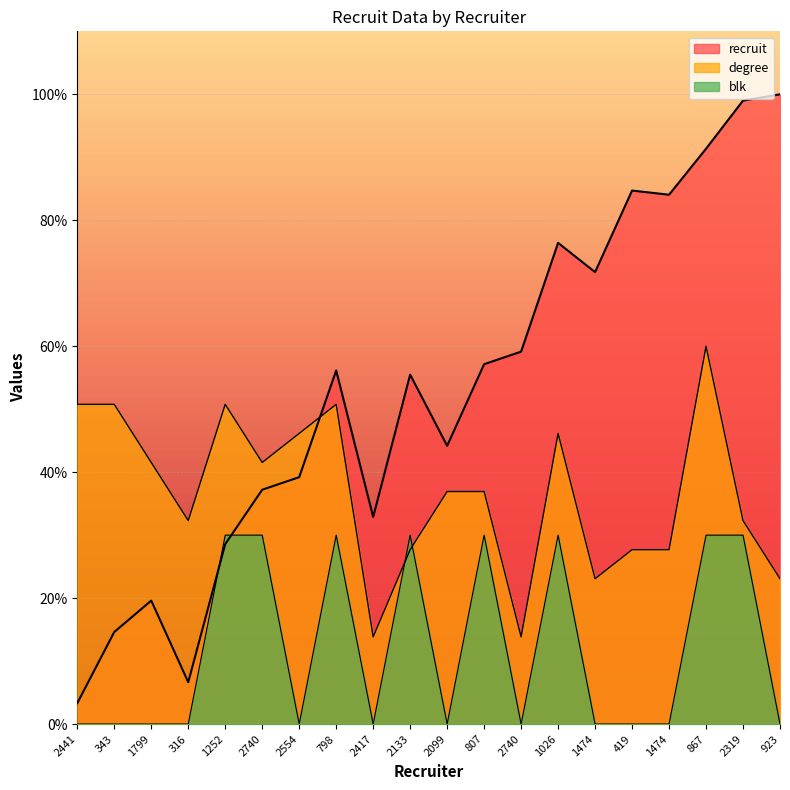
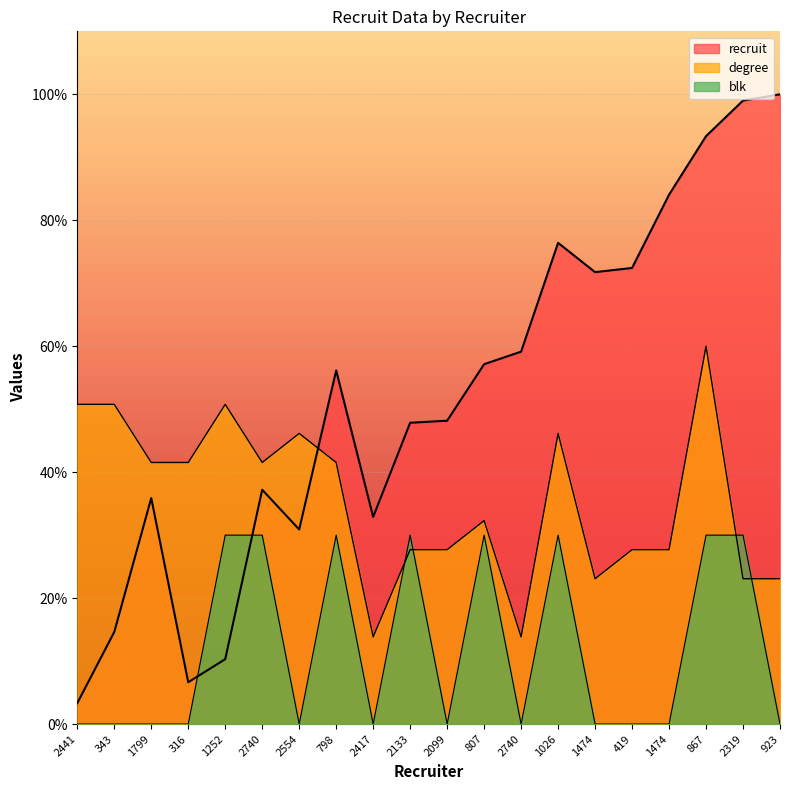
  {
    "recruit": {
      "2441": "3%",
      "343": "15%",
-     "1799": "20%",
+     "1799": "36%",
      "316": "7%",
-     "1252": "29%",
-     "2554": "39%",
+     "1252": "10%",
+     "2554": "31%",
      "798": "56%",
      "2417": "33%",
-     "2133": "55%",
-     "2099": "44%",
+     "2133": "48%",
+     "2099": "48%",
      "807": "57%",
      "1026": "76%",
-     "419": "85%",
-     "867": "91%",
+     "419": "72%",
+     "867": "93%",
      "2319": "99%",
      "923": "100%"
    },
    "degree": {
      "2441": "51%",
      "343": "51%",
      "1799": "42%",
-     "316": "32%",
+     "316": "42%",
      "1252": "51%",
      "2554": "46%",
-     "798": "51%",
+     "798": "42%",
      "2417": "14%",
      "2133": "28%",
-     "2099": "37%",
-     "807": "37%",
+     "2099": "28%",
+     "807": "32%",
      "1026": "46%",
      "419": "28%",
      "867": "60%",
-     "2319": "32%",
+     "2319": "23%",
      "923": "23%"
    },
    "blk": {
      "2441": "0%",
      "343": "0%",
      "1799": "0%",
      "316": "0%",
      "1252": "30%",
      "2554": "0%",
      "798": "30%",
      "2417": "0%",
      "2133": "30%",
      "2099": "0%",
      "807": "30%",
      "1026": "30%",
      "419": "0%",
      "867": "30%",
      "2319": "30%",
      "923": "0%"
    }
  }
